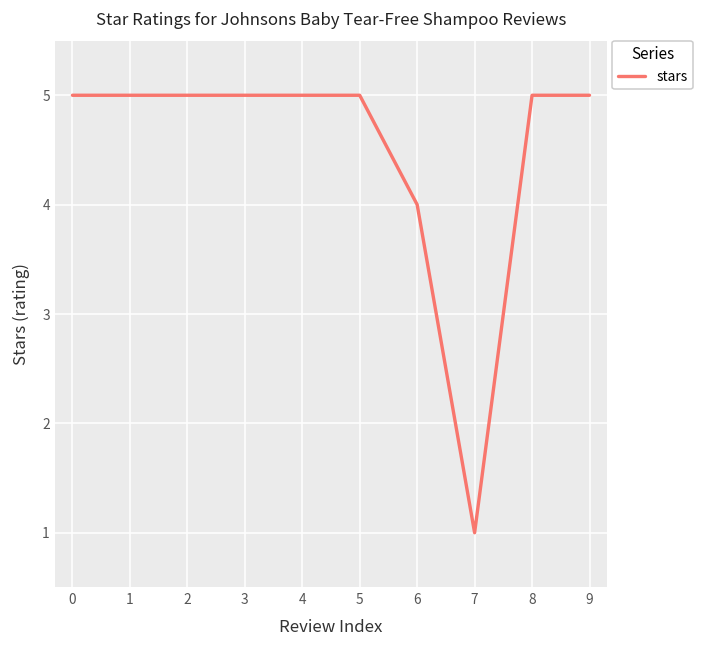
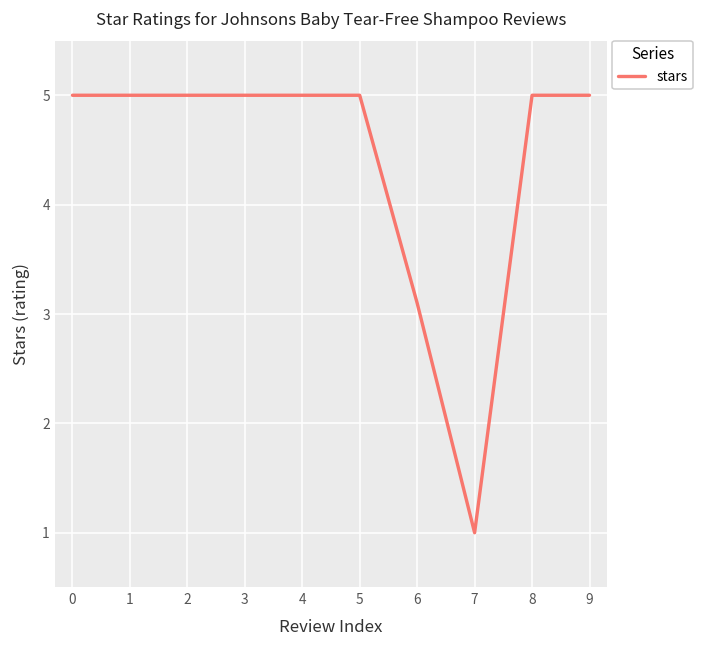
  {
    "0": 5.0,
    "1": 5.0,
    "2": 5.0,
    "3": 5.0,
    "4": 5.0,
    "5": 5.0,
-   "6": 4.0,
+   "6": 3.1,
    "7": 1.0,
    "8": 5.0,
    "9": 5.0
  }
